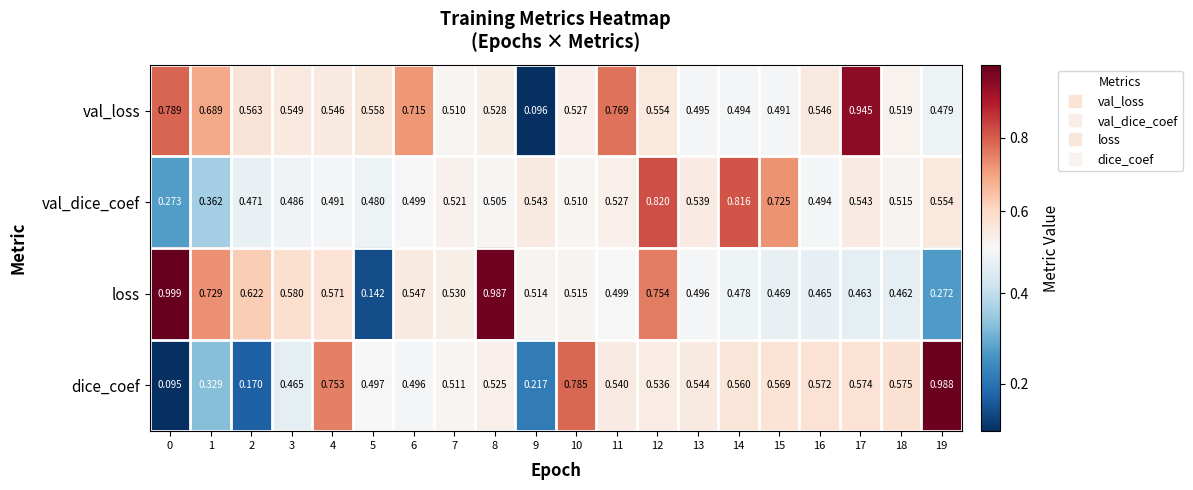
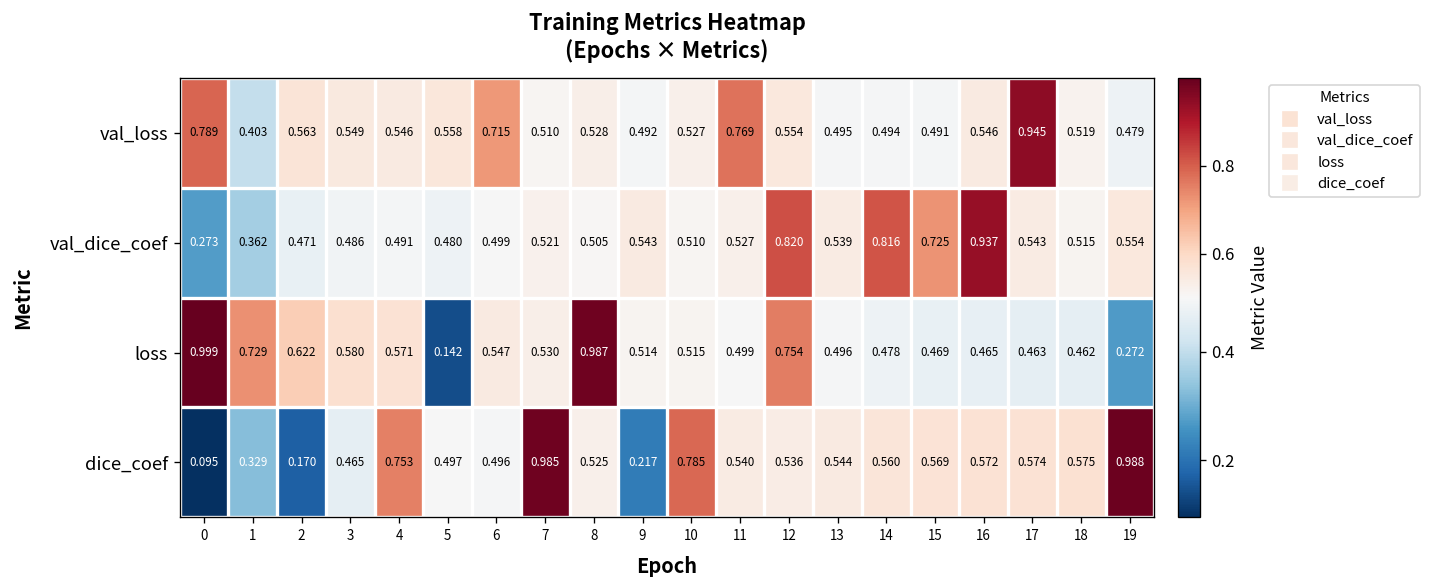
  {
    "val_loss": {
      "0": 0.789,
-     "1": 0.689,
+     "1": 0.403,
      "2": 0.563,
      "3": 0.549,
      "4": 0.546,
      "5": 0.558,
      "6": 0.715,
      "7": 0.510,
      "8": 0.528,
-     "9": 0.096,
+     "9": 0.492,
      "10": 0.527,
      "11": 0.769,
      "12": 0.554,
      "13": 0.495,
      "14": 0.494,
      "15": 0.491,
      "16": 0.546,
      "17": 0.945,
      "18": 0.519,
      "19": 0.479
    },
    "val_dice_coef": {
      "0": 0.273,
      "1": 0.362,
      "2": 0.471,
      "3": 0.486,
      "4": 0.491,
      "5": 0.480,
      "6": 0.499,
      "7": 0.521,
      "8": 0.505,
      "9": 0.543,
      "10": 0.510,
      "11": 0.527,
      "12": 0.820,
      "13": 0.539,
      "14": 0.816,
      "15": 0.725,
-     "16": 0.494,
+     "16": 0.937,
      "17": 0.543,
      "18": 0.515,
      "19": 0.554
    },
    "loss": {
      "0": 0.999,
      "1": 0.729,
      "2": 0.622,
      "3": 0.580,
      "4": 0.571,
      "5": 0.142,
      "6": 0.547,
      "7": 0.530,
      "8": 0.987,
      "9": 0.514,
      "10": 0.515,
      "11": 0.499,
      "12": 0.754,
      "13": 0.496,
      "14": 0.478,
      "15": 0.469,
      "16": 0.465,
      "17": 0.463,
      "18": 0.462,
      "19": 0.272
    },
    "dice_coef": {
      "0": 0.095,
      "1": 0.329,
      "2": 0.170,
      "3": 0.465,
      "4": 0.753,
      "5": 0.497,
      "6": 0.496,
-     "7": 0.511,
+     "7": 0.985,
      "8": 0.525,
      "9": 0.217,
      "10": 0.785,
      "11": 0.540,
      "12": 0.536,
      "13": 0.544,
      "14": 0.560,
      "15": 0.569,
      "16": 0.572,
      "17": 0.574,
      "18": 0.575,
      "19": 0.988
    }
  }
